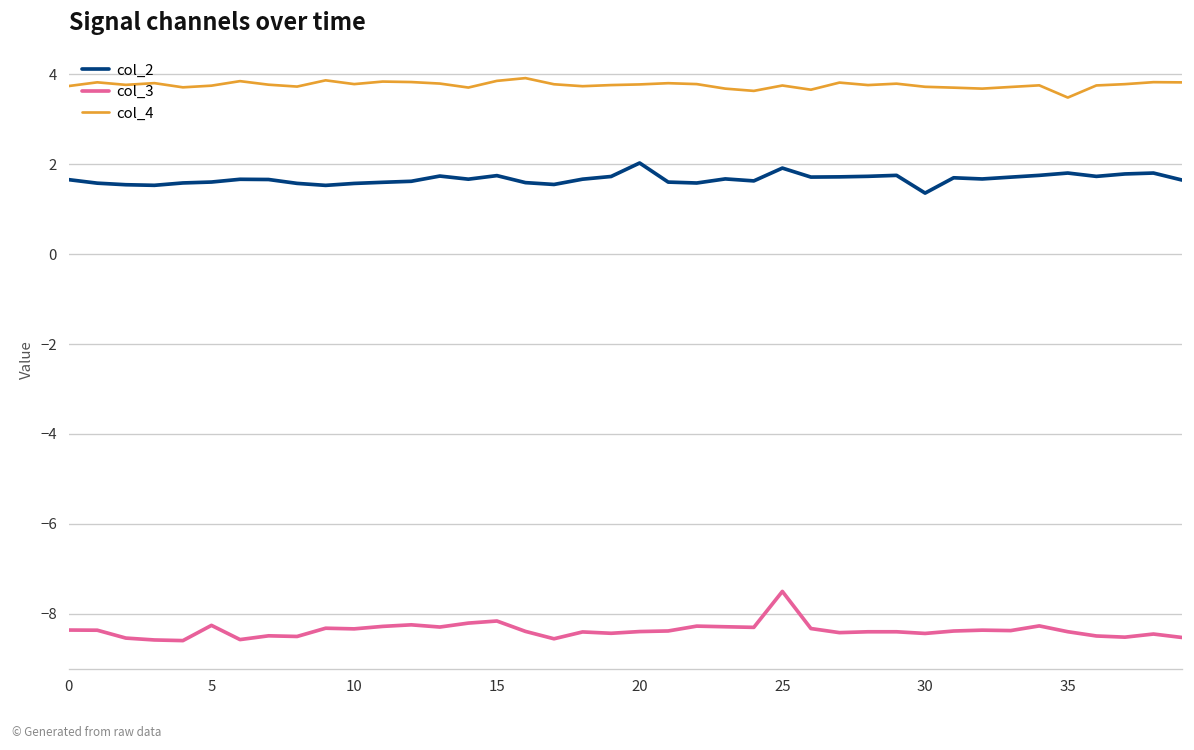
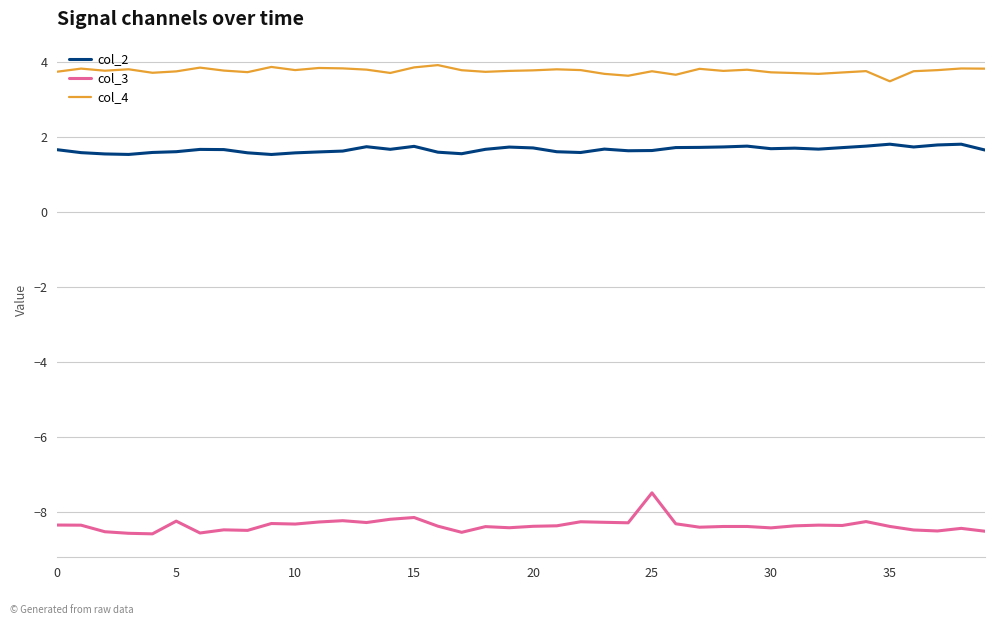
  {
    "col_2": {
      "0": 1.7,
      "5": 1.6,
      "10": 1.6,
      "15": 1.7,
-     "20": 2.0,
-     "25": 1.9,
-     "30": 1.4,
+     "20": 1.7,
+     "25": 1.6,
+     "30": 1.7,
      "35": 1.8
    },
    "col_3": {
      "0": -8.4,
      "5": -8.3,
      "10": -8.3,
      "15": -8.2,
      "20": -8.4,
      "25": -7.5,
      "30": -8.4,
      "35": -8.4
    },
    "col_4": {
      "0": 3.7,
      "5": 3.7,
      "10": 3.8,
      "15": 3.8,
      "20": 3.8,
      "25": 3.7,
      "30": 3.7,
      "35": 3.5
    }
  }
